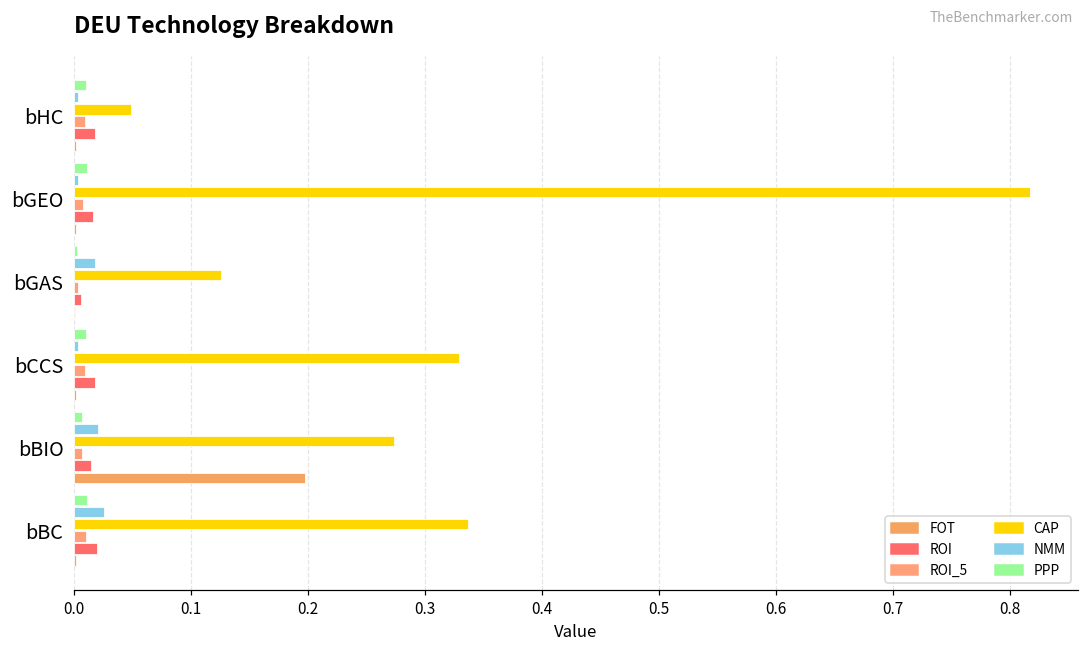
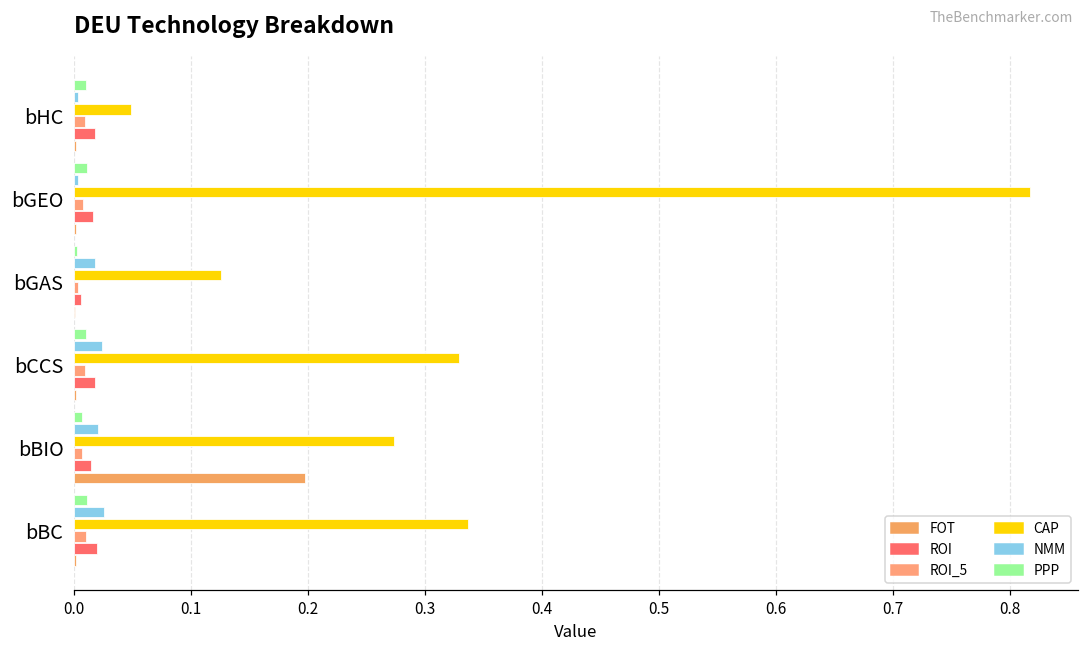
  {
    "CAP": {
      "bHC": 0.049,
      "bGEO": 0.817,
      "bGAS": 0.126,
      "bCCS": 0.329,
      "bBIO": 0.273,
      "bBC": 0.336
    },
    "NMM": {
      "bHC": 0.003,
      "bGEO": 0.004,
      "bGAS": 0.018,
-     "bCCS": 0.003,
+     "bCCS": 0.024,
      "bBIO": 0.021,
      "bBC": 0.025
    },
    "PPP": {
      "bHC": 0.010,
      "bGEO": 0.011,
      "bGAS": 0.003,
      "bCCS": 0.010,
      "bBIO": 0.007,
      "bBC": 0.011
    }
  }
